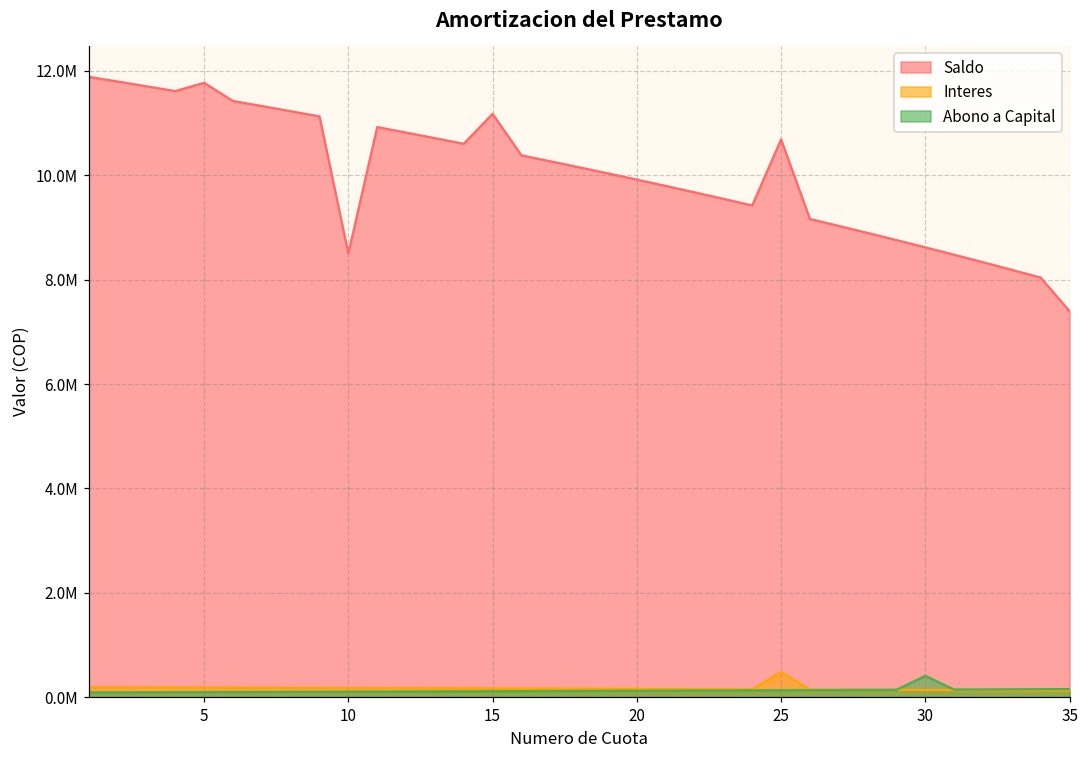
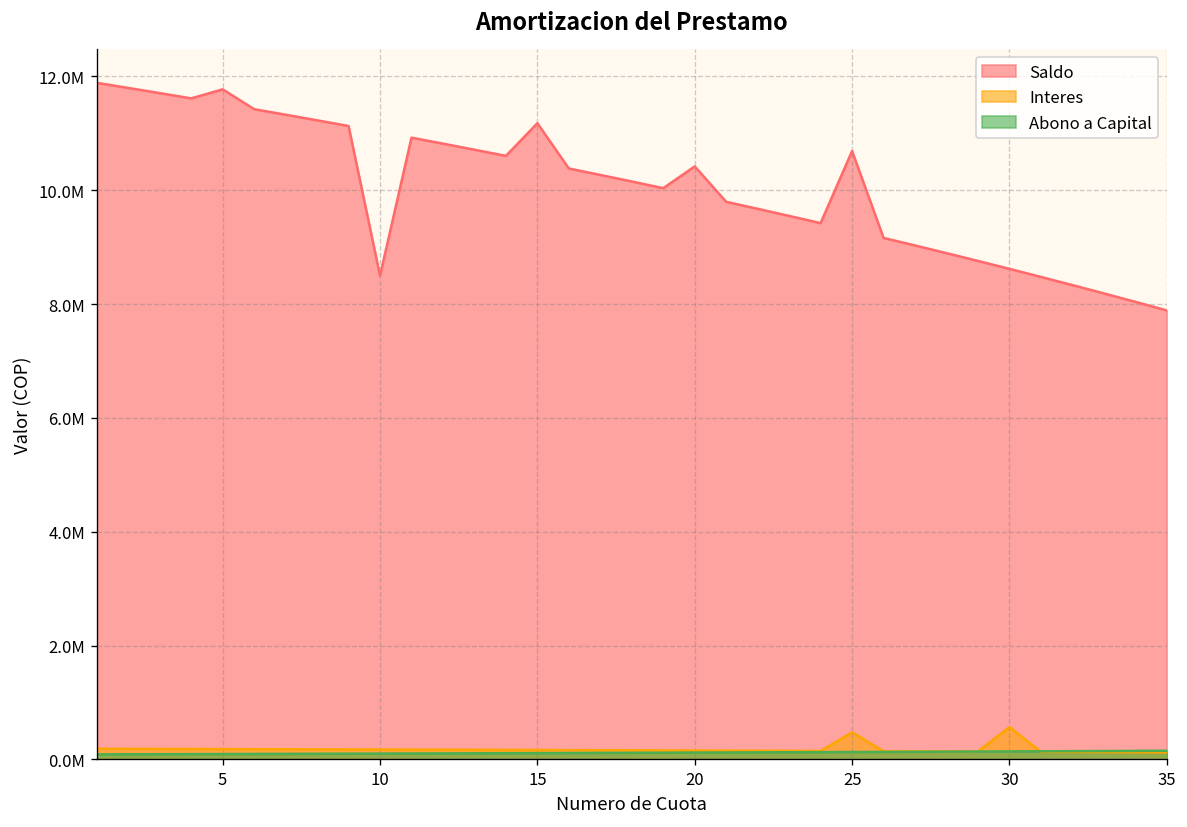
  {
    "Saldo": {
      "5": 11800000,
      "10": 8500000,
      "15": 11200000,
-     "20": 9900000,
+     "20": 10400000,
      "25": 10700000,
      "30": 8600000,
-     "35": 7400000
+     "35": 7900000
    },
    "Interes": {
      "5": 200000,
      "10": 200000,
      "15": 200000,
      "25": 500000,
-     "30": 100000
+     "30": 600000
    },
    "Abono a Capital": {
      "5": 100000,
      "10": 100000,
      "15": 100000,
      "25": 100000,
-     "30": 400000
+     "30": 100000
    }
  }
